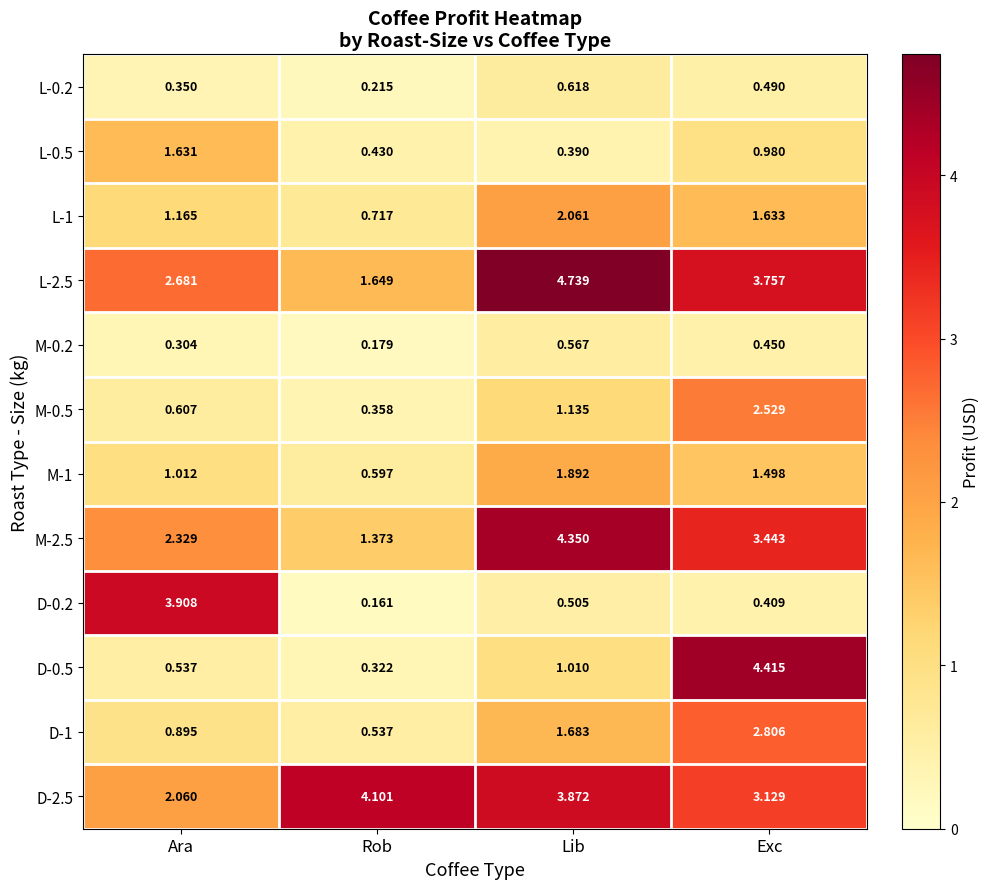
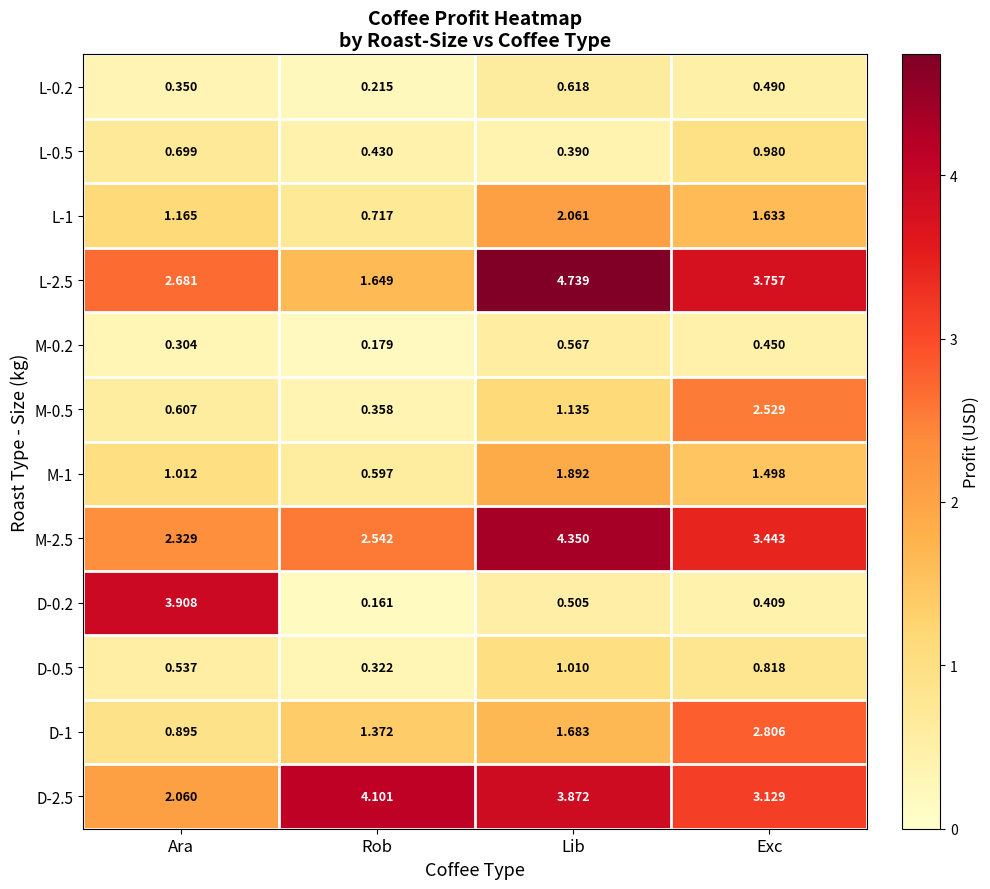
  {
    "L-0.2": {
      "Ara": 0.350,
      "Rob": 0.215,
      "Lib": 0.618,
      "Exc": 0.490
    },
    "L-0.5": {
-     "Ara": 1.631,
+     "Ara": 0.699,
      "Rob": 0.430,
      "Lib": 0.390,
      "Exc": 0.980
    },
    "L-1": {
      "Ara": 1.165,
      "Rob": 0.717,
      "Lib": 2.061,
      "Exc": 1.633
    },
    "L-2.5": {
      "Ara": 2.681,
      "Rob": 1.649,
      "Lib": 4.739,
      "Exc": 3.757
    },
    "M-0.2": {
      "Ara": 0.304,
      "Rob": 0.179,
      "Lib": 0.567,
      "Exc": 0.450
    },
    "M-0.5": {
      "Ara": 0.607,
      "Rob": 0.358,
      "Lib": 1.135,
      "Exc": 2.529
    },
    "M-1": {
      "Ara": 1.012,
      "Rob": 0.597,
      "Lib": 1.892,
      "Exc": 1.498
    },
    "M-2.5": {
      "Ara": 2.329,
-     "Rob": 1.373,
+     "Rob": 2.542,
      "Lib": 4.350,
      "Exc": 3.443
    },
    "D-0.2": {
      "Ara": 3.908,
      "Rob": 0.161,
      "Lib": 0.505,
      "Exc": 0.409
    },
    "D-0.5": {
      "Ara": 0.537,
      "Rob": 0.322,
      "Lib": 1.010,
-     "Exc": 4.415
+     "Exc": 0.818
    },
    "D-1": {
      "Ara": 0.895,
-     "Rob": 0.537,
+     "Rob": 1.372,
      "Lib": 1.683,
      "Exc": 2.806
    },
    "D-2.5": {
      "Ara": 2.060,
      "Rob": 4.101,
      "Lib": 3.872,
      "Exc": 3.129
    }
  }
